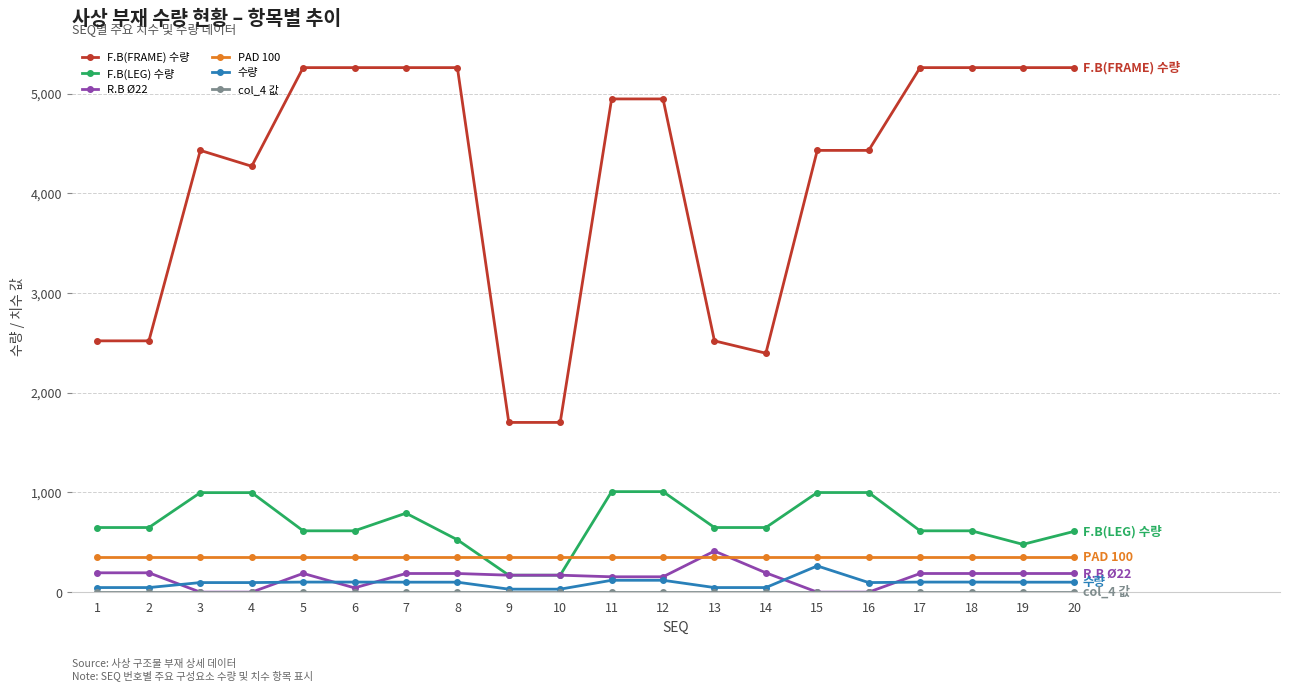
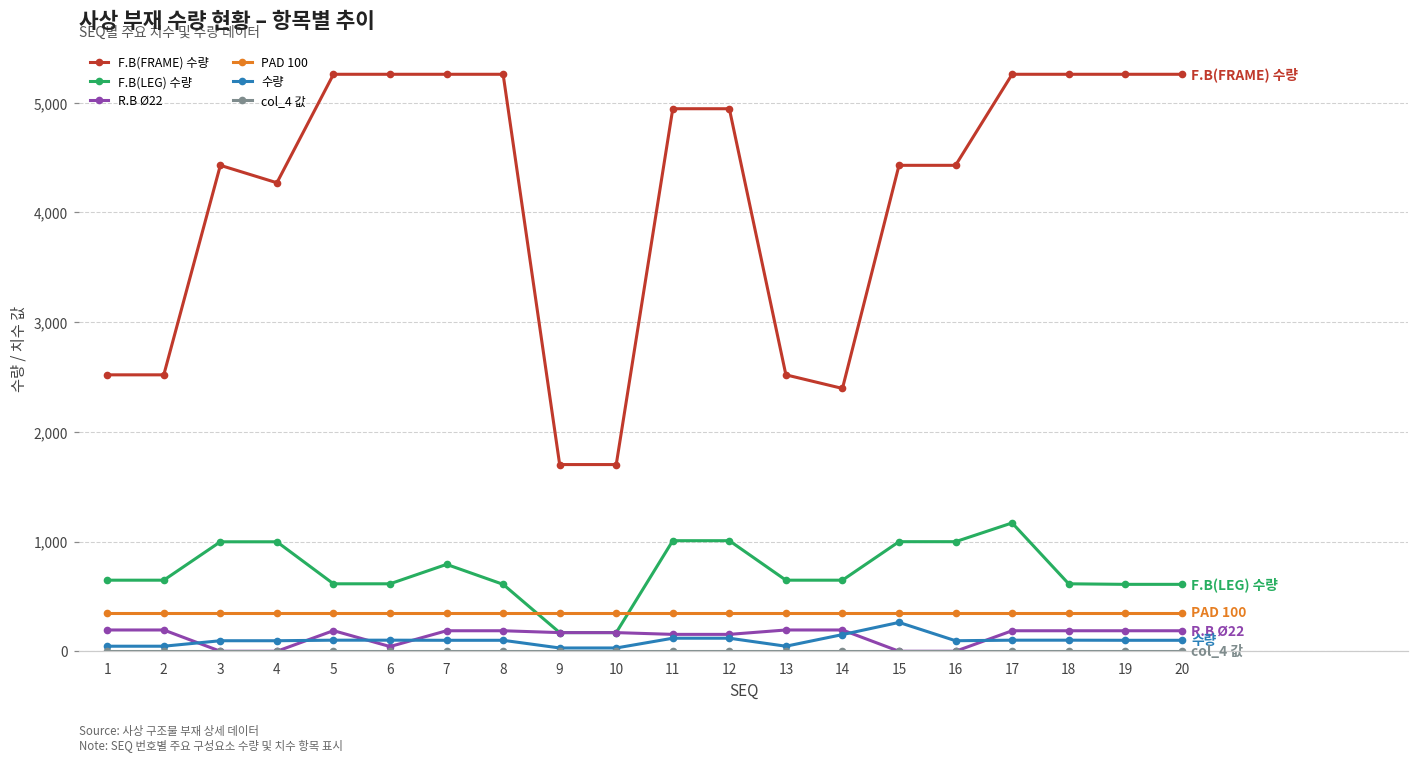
  {
    "F.B(FRAME) 수량": {
      "1": "2,500",
      "2": "2,500",
      "3": "4,400",
      "4": "4,300",
      "5": "5,300",
      "6": "5,300",
      "7": "5,300",
      "8": "5,300",
      "9": "1,700",
      "10": "1,700",
      "11": "4,900",
      "12": "4,900",
      "13": "2,500",
      "14": "2,400",
      "15": "4,400",
      "16": "4,400",
      "17": "5,300",
      "18": "5,300",
      "19": "5,300",
      "20": "5,300"
    },
    "F.B(LEG) 수량": {
      "1": "600",
      "2": "600",
      "3": "1,000",
      "4": "1,000",
      "5": "600",
      "6": "600",
      "7": "800",
-     "8": "500",
+     "8": "600",
      "11": "1,000",
      "12": "1,000",
      "13": "600",
      "14": "600",
      "15": "1,000",
      "16": "1,000",
-     "17": "600",
+     "17": "1,200",
      "18": "600",
-     "19": "500",
+     "19": "600",
      "20": "600"
    },
    "R.B Ø22": {
      "1": "200",
      "2": "200",
      "5": "200",
      "6": "0",
      "7": "200",
      "8": "200",
      "11": "200",
      "12": "200",
-     "13": "400",
+     "13": "200",
      "14": "200",
      "17": "200",
      "18": "200",
      "19": "200",
      "20": "200"
    },
    "PAD 100": {
      "1": "400",
      "2": "400",
      "3": "400",
      "4": "400",
      "5": "400",
      "6": "400",
      "7": "400",
      "8": "400",
      "9": "400",
      "10": "400",
      "11": "400",
      "12": "400",
      "13": "400",
      "14": "400",
      "15": "400",
      "16": "400",
      "17": "400",
      "18": "400",
      "19": "400"
    },
    "수량": {
      "1": "0",
      "2": "0",
      "3": "100",
      "4": "100",
      "5": "100",
      "6": "100",
      "7": "100",
      "8": "100",
      "9": "0",
      "10": "0",
      "11": "100",
      "12": "100",
      "13": "0",
-     "14": "0",
+     "14": "200",
      "15": "300",
      "16": "100",
      "17": "100",
      "18": "100",
      "19": "100"
    },
    "col_4 값": {
      "1": "0",
      "2": "0",
      "5": "0",
      "6": "0",
      "7": "0",
      "8": "0",
      "9": "0",
      "10": "0",
      "11": "0",
      "12": "0",
      "13": "0",
      "14": "0",
      "17": "0",
      "18": "0",
      "19": "0"
    }
  }
